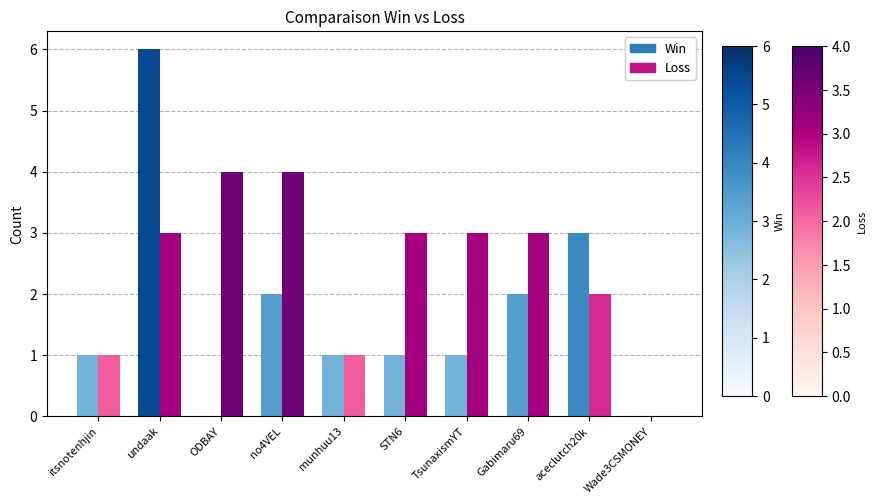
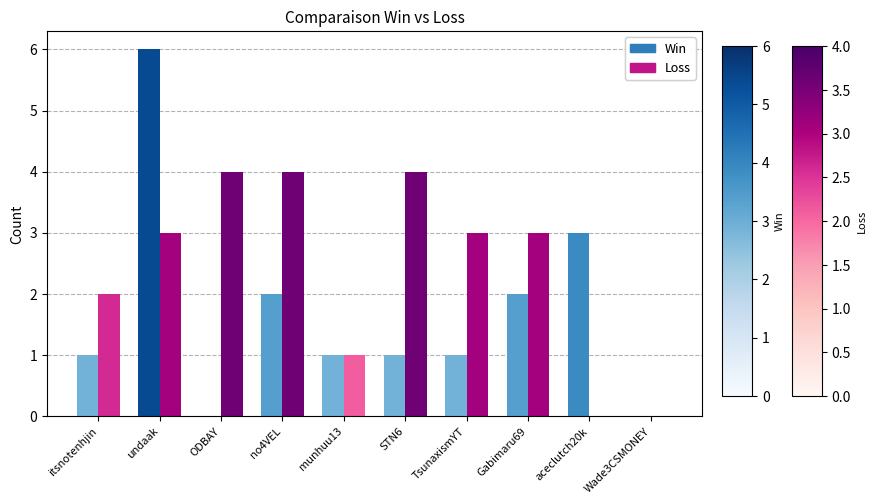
  {
    "Loss": {
-     "itsnotenhjin": 1,
+     "itsnotenhjin": 2,
      "undaak": 3,
      "ODBAY": 4,
      "no4VEL": 4,
      "munhuu13": 1,
-     "STN6": 3,
+     "STN6": 4,
      "TsunaxismYT": 3,
      "Gabimaru69": 3,
-     "aceclutch20k": 2,
+     "aceclutch20k": 0,
      "Wade3CSMONEY": 0
    }
  }
